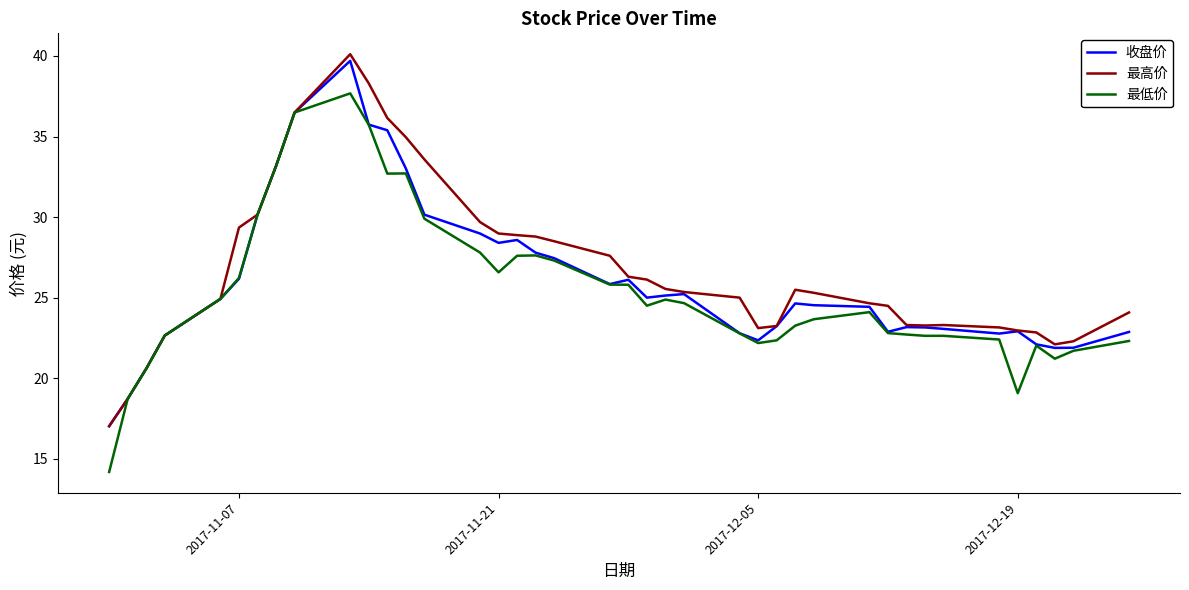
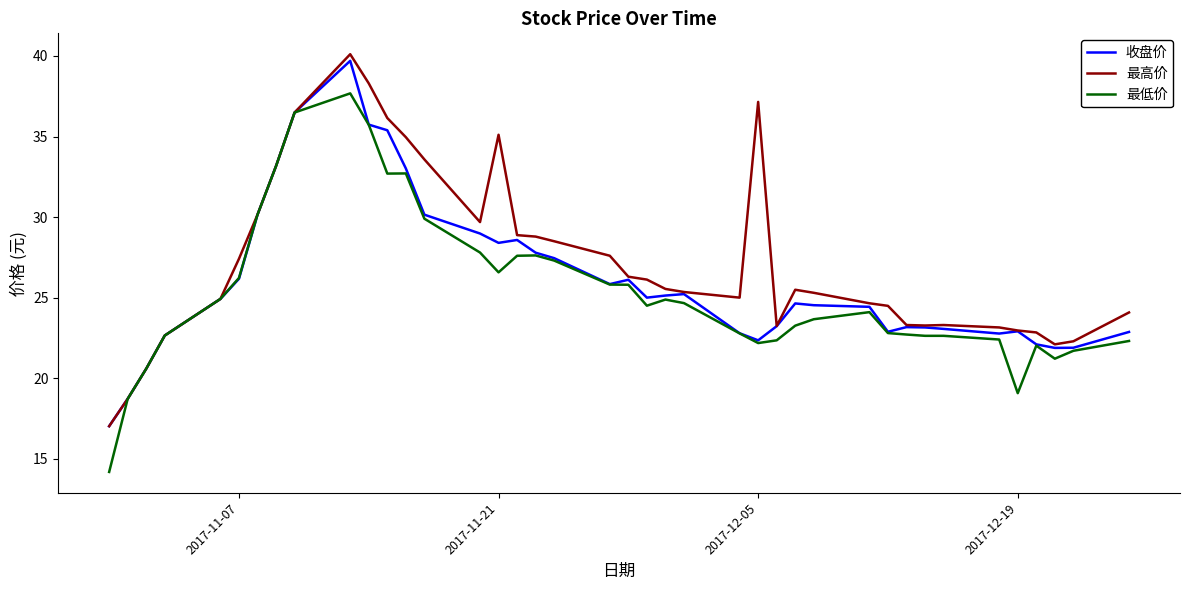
  {
    "收盘价": {
      "2017-11-21": 28.4,
      "2017-12-05": 22.4
    },
    "最高价": {
-     "2017-11-07": 29.4,
-     "2017-11-21": 29.0,
-     "2017-12-05": 23.1
+     "2017-11-07": 27.4,
+     "2017-11-21": 35.1,
+     "2017-12-05": 37.2
    },
    "最低价": {
      "2017-11-21": 26.6,
      "2017-12-05": 22.2,
      "2017-12-19": 19.1
    }
  }
